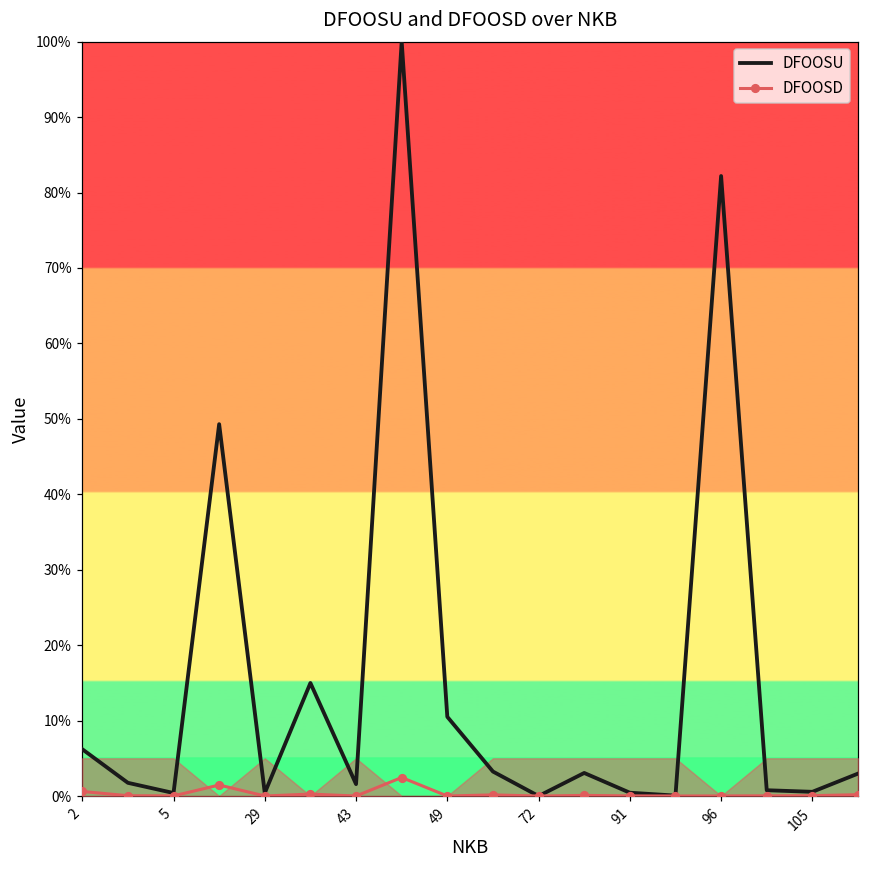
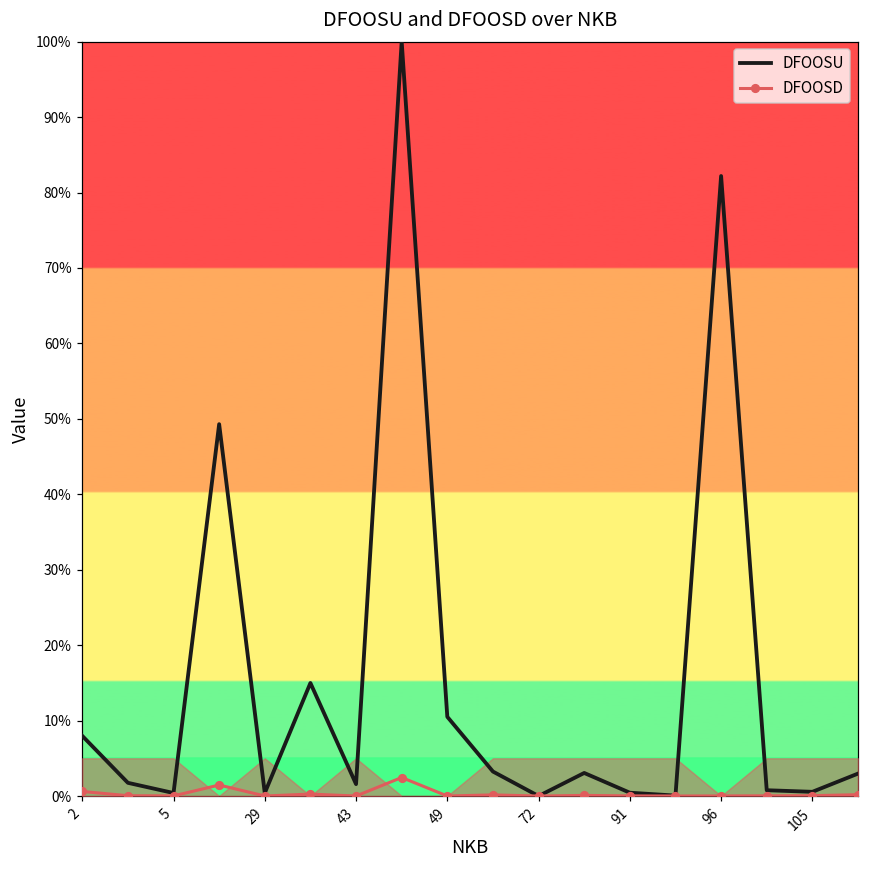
  {
    "DFOOSU": {
-     "2": "6%",
+     "2": "8%",
      "49": "11%",
      "96": "82%"
    }
  }
